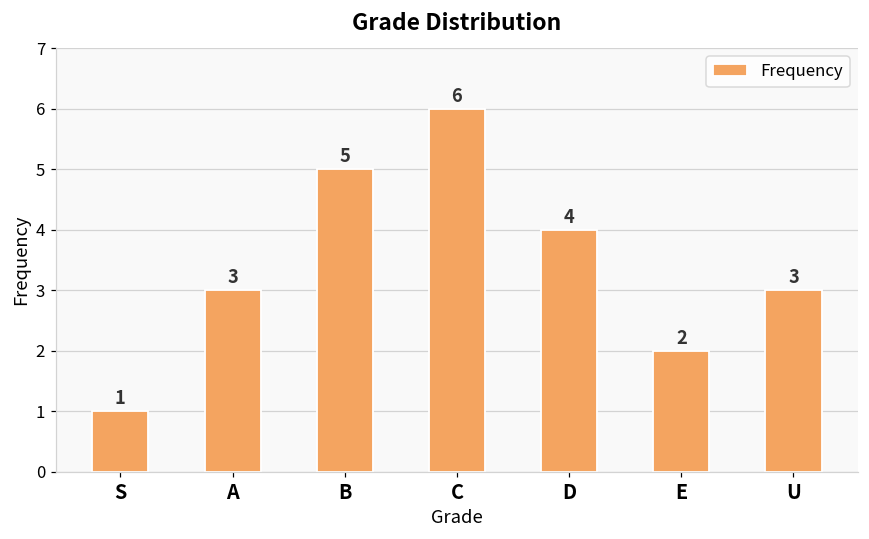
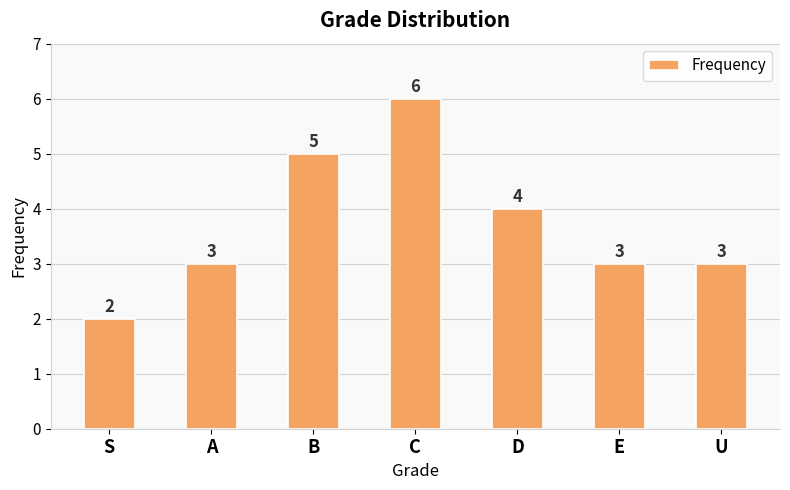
  {
-   "S": 1,
+   "S": 2,
    "A": 3,
    "B": 5,
    "C": 6,
    "D": 4,
-   "E": 2,
+   "E": 3,
    "U": 3
  }
